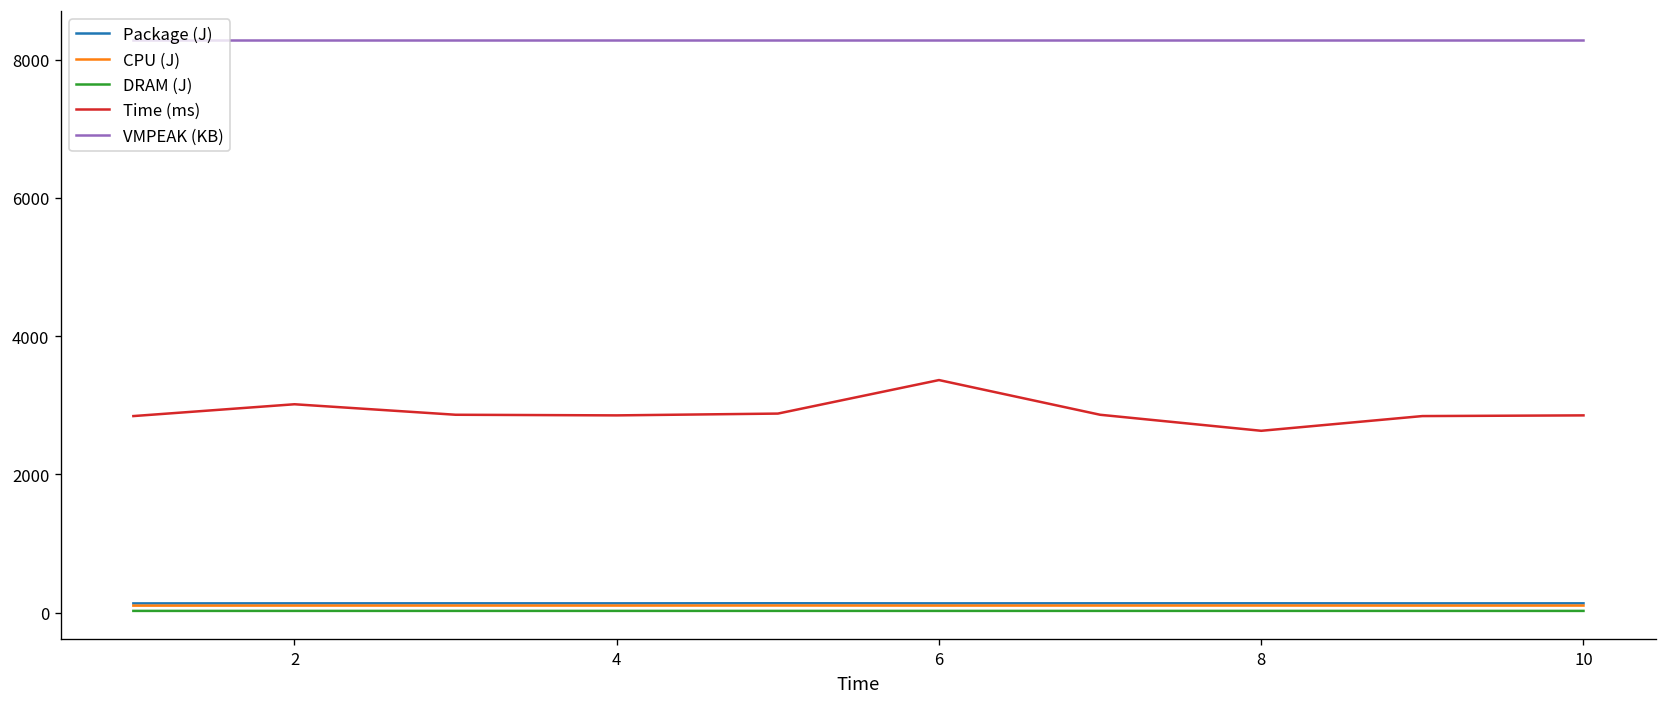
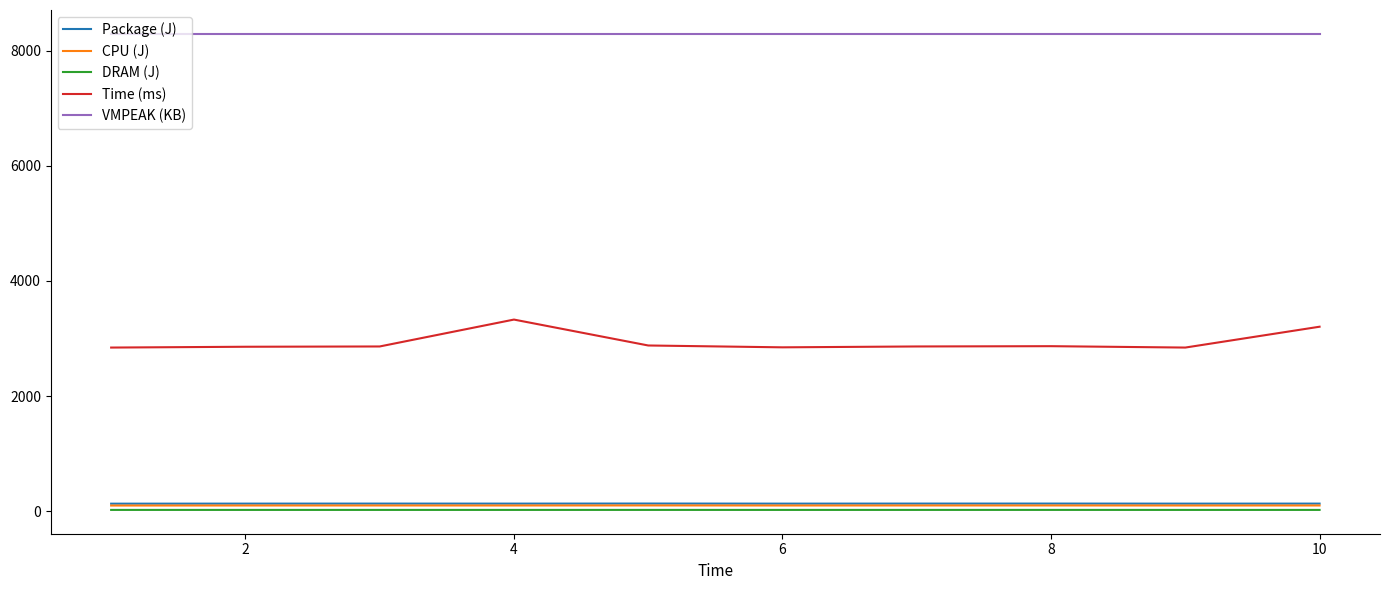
  {
    "DRAM (J)": {
      "2": 0,
      "4": 0,
      "6": 0,
      "8": 0,
      "10": 0
    },
    "Time (ms)": {
-     "2": 3000,
-     "4": 2900,
-     "6": 3400,
-     "8": 2600,
-     "10": 2900
+     "2": 2900,
+     "4": 3300,
+     "6": 2800,
+     "8": 2900,
+     "10": 3200
    },
    "VMPEAK (KB)": {
      "2": 8300,
      "4": 8300,
      "6": 8300,
      "8": 8300,
      "10": 8300
    }
  }
